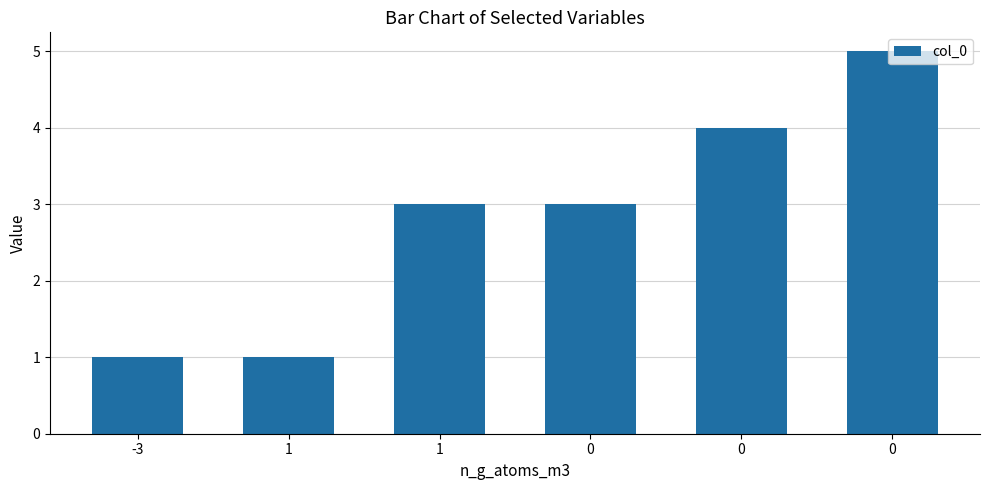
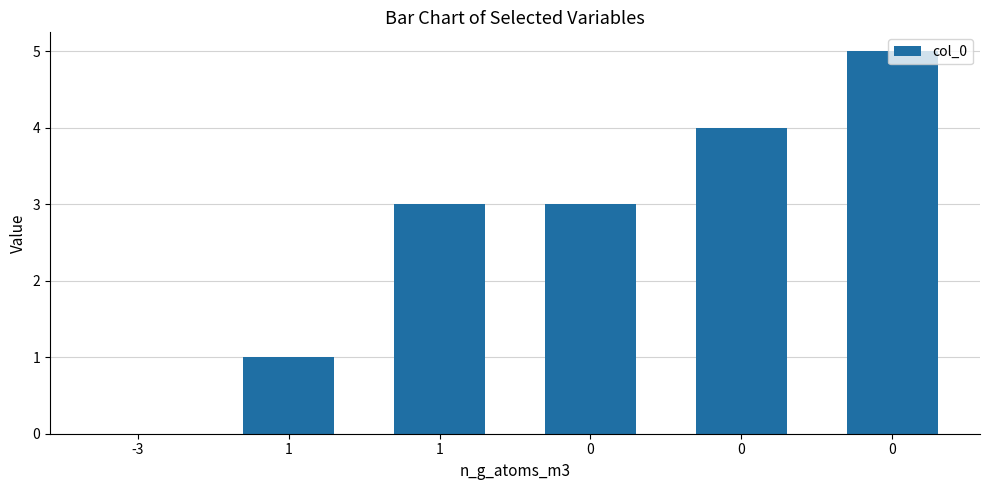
  {
-   "-3": 1
+   "-3": 0
  }
